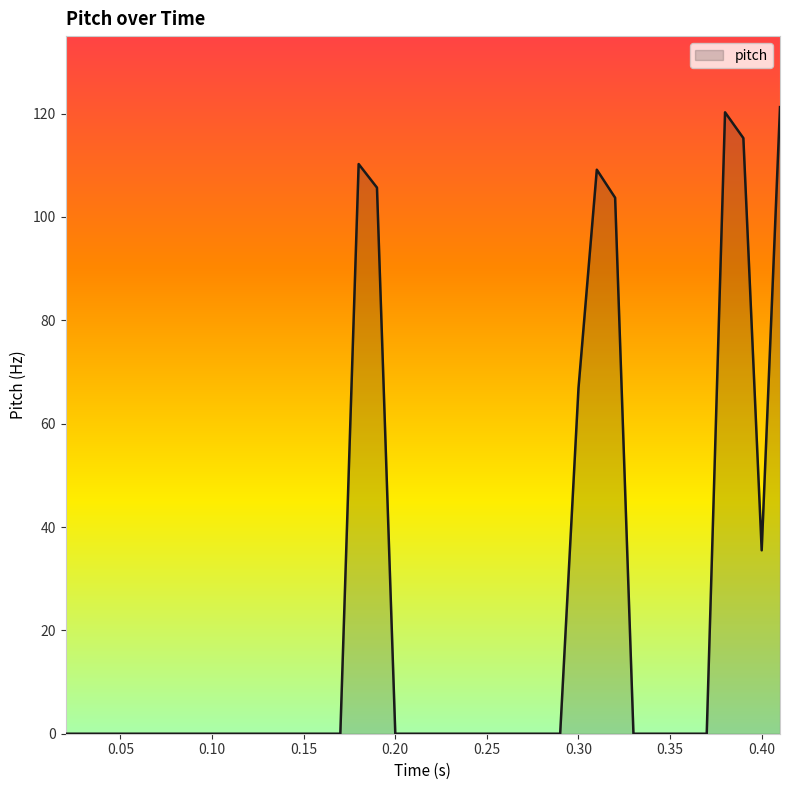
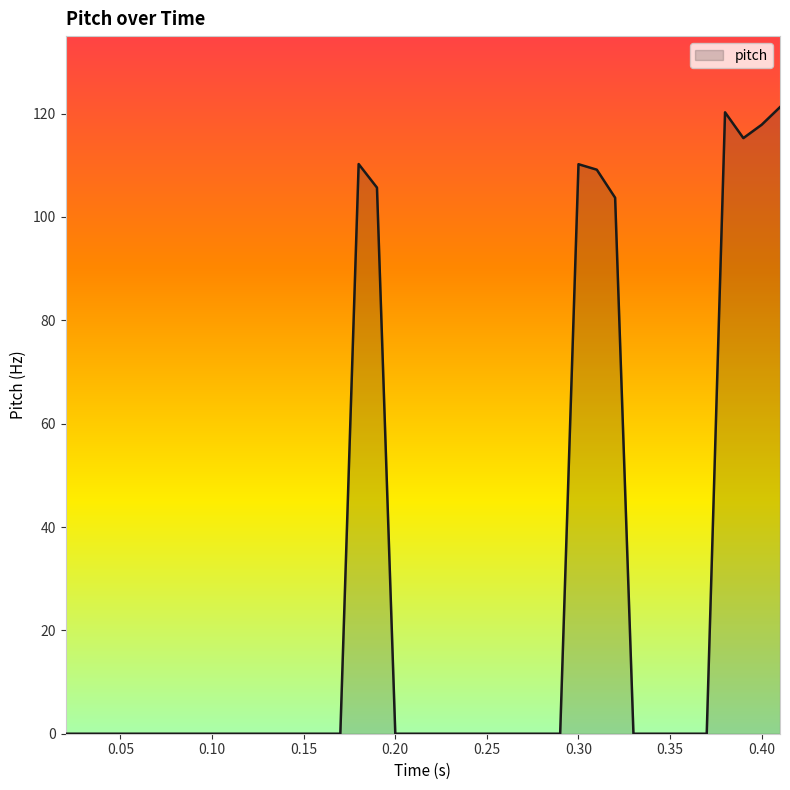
  {
    "0.05": 0,
    "0.10": 0,
    "0.15": 0,
    "0.20": 0,
    "0.25": 0,
-   "0.30": 67,
+   "0.30": 110,
    "0.35": 0,
-   "0.40": 35
+   "0.40": 118
  }
